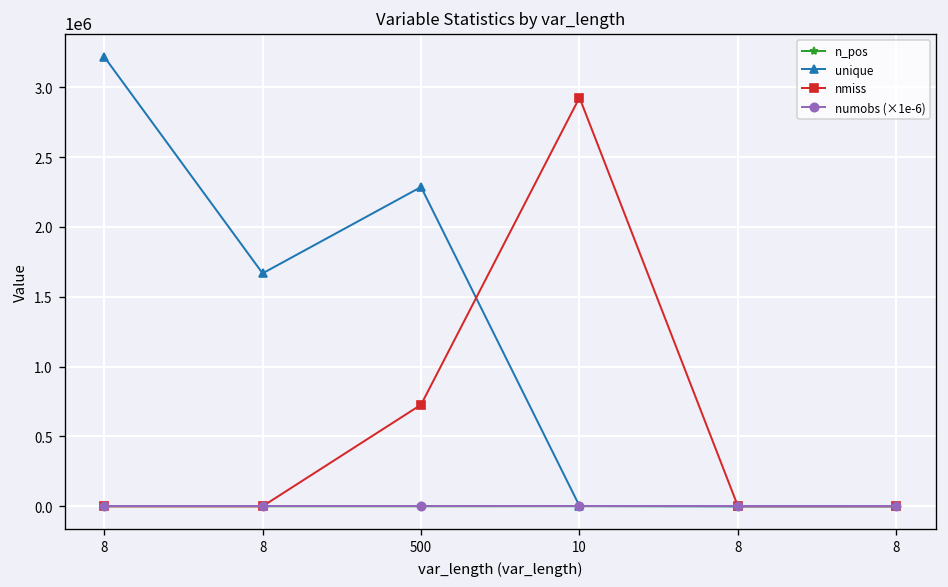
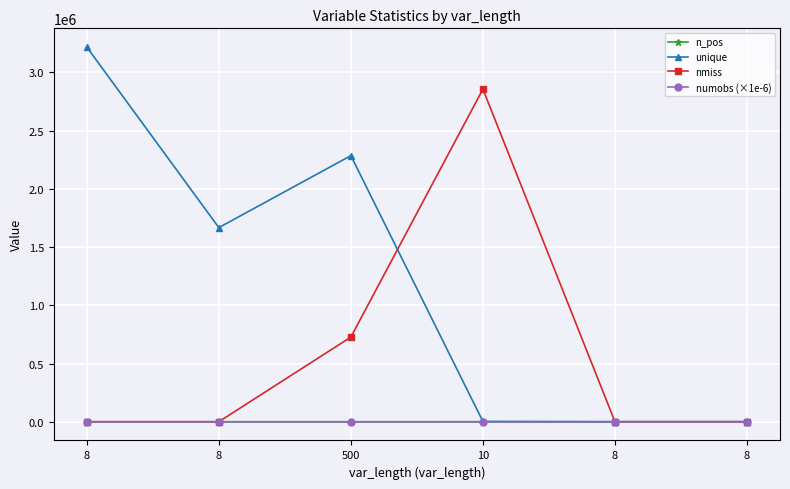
  {
    "numobs (×1e-6)": {
      "500": 0
    },
    "unique": {
      "500": 2290000
    },
    "nmiss": {
      "500": 730000,
-     "10": 2930000
+     "10": 2860000
    }
  }
